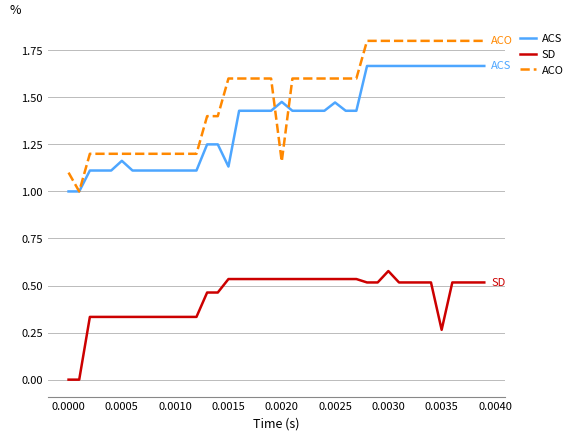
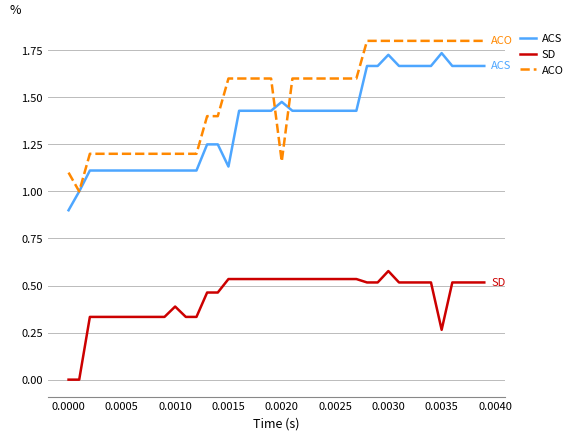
  {
    "ACS": {
-     "0.0000": 1.0,
-     "0.0005": 1.16,
+     "0.0000": 0.9,
+     "0.0005": 1.11,
      "0.0010": 1.11,
      "0.0015": 1.13,
      "0.0020": 1.48,
-     "0.0025": 1.47,
-     "0.0030": 1.67,
-     "0.0035": 1.67
+     "0.0025": 1.43,
+     "0.0030": 1.73,
+     "0.0035": 1.73
    },
    "SD": {
      "0.0000": 0.00,
      "0.0005": 0.33,
-     "0.0010": 0.33,
+     "0.0010": 0.39,
      "0.0015": 0.53,
      "0.0020": 0.53,
      "0.0025": 0.53,
      "0.0030": 0.58,
      "0.0035": 0.26
    },
    "ACO": {
      "0.0000": 1.10,
      "0.0005": 1.20,
      "0.0010": 1.20,
      "0.0015": 1.60,
      "0.0020": 1.16,
      "0.0025": 1.60,
      "0.0030": 1.80,
      "0.0035": 1.80
    }
  }
